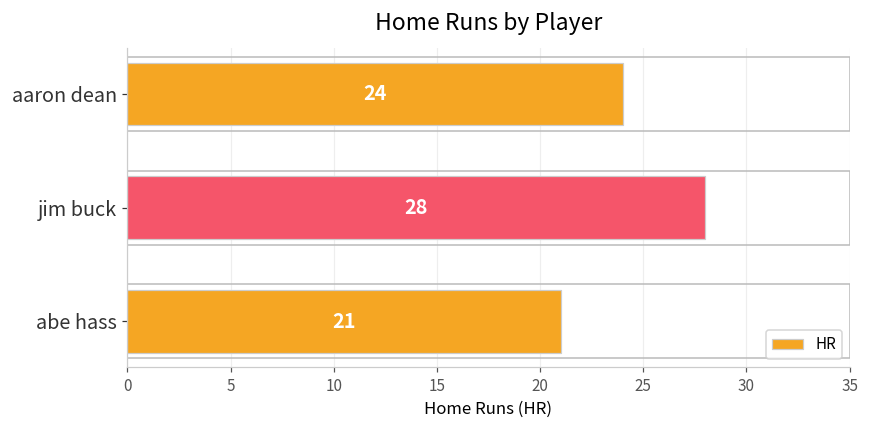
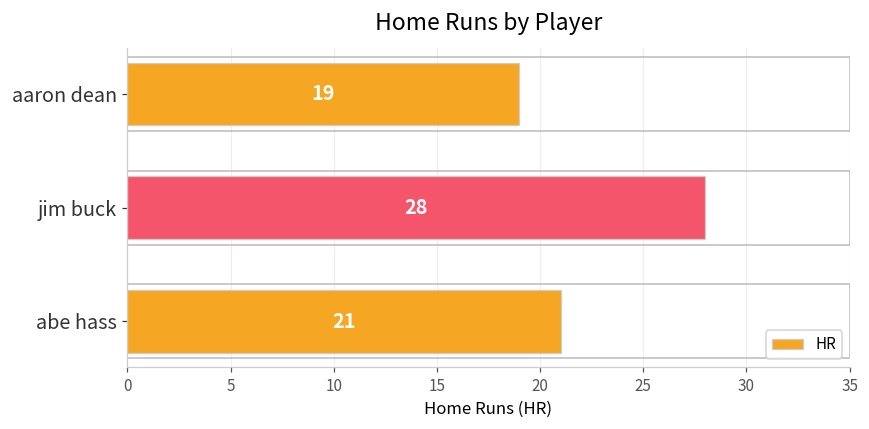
  {
-   "aaron dean": 24,
+   "aaron dean": 19,
    "jim buck": 28,
    "abe hass": 21
  }
